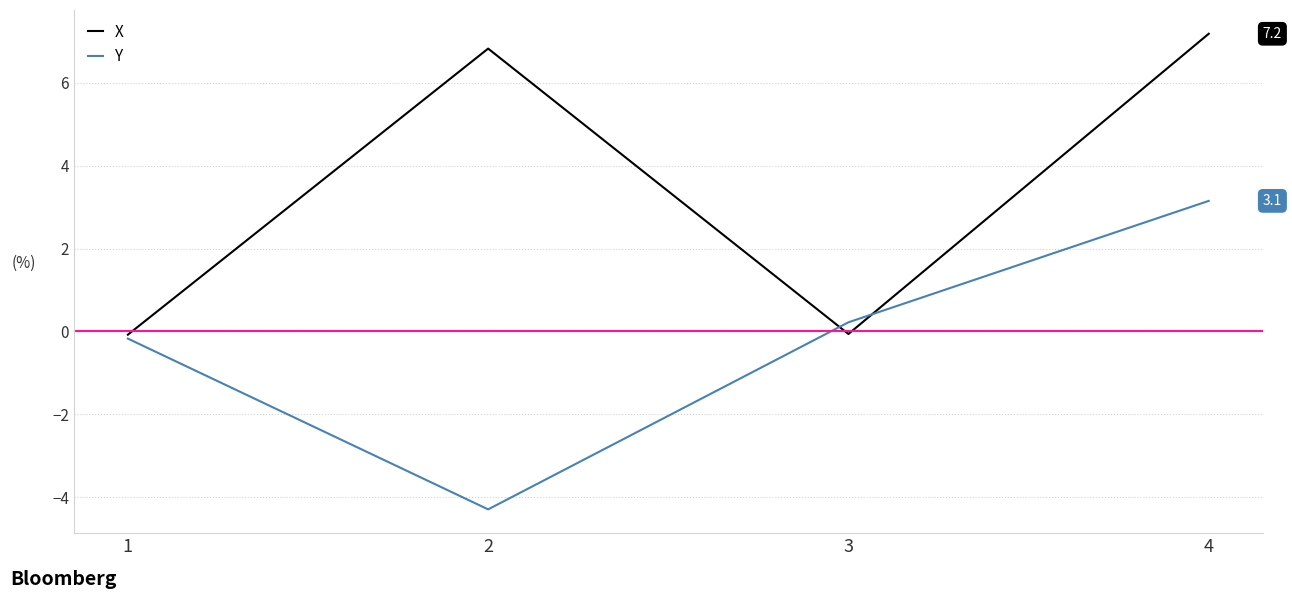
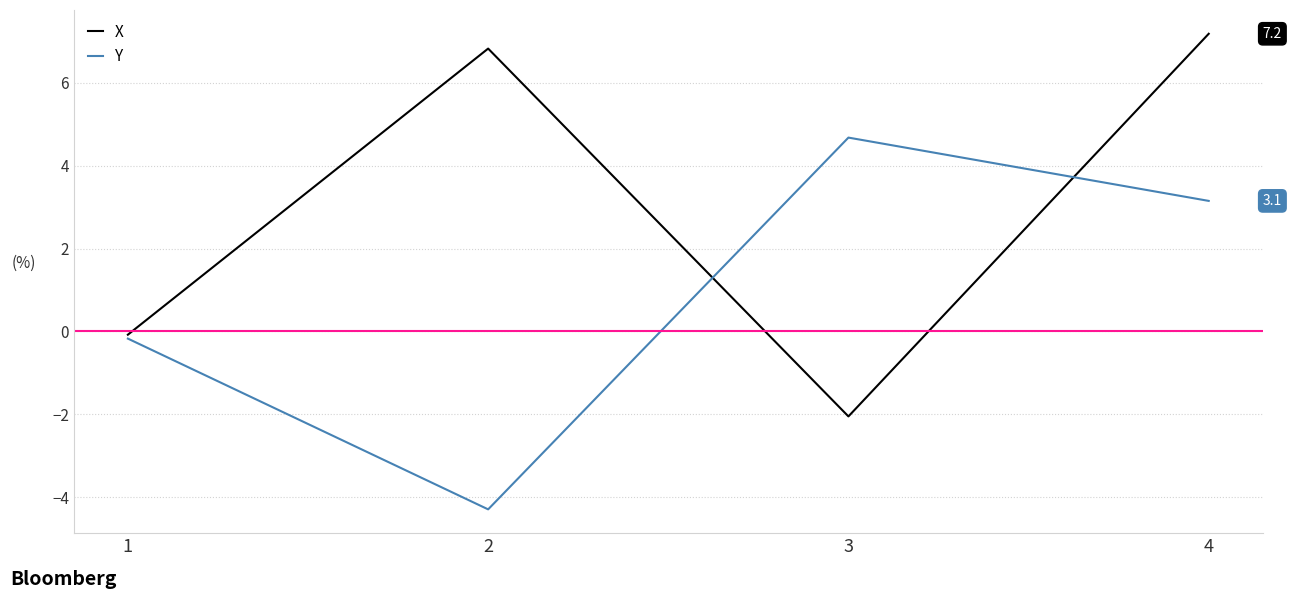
  {
    "X": {
      "1": -0.1,
      "2": 6.8,
-     "3": -0.1,
+     "3": -2.0,
      "4": 7.2
    },
    "Y": {
      "1": -0.2,
      "2": -4.3,
-     "3": 0.2,
+     "3": 4.7,
      "4": 3.1
    }
  }
